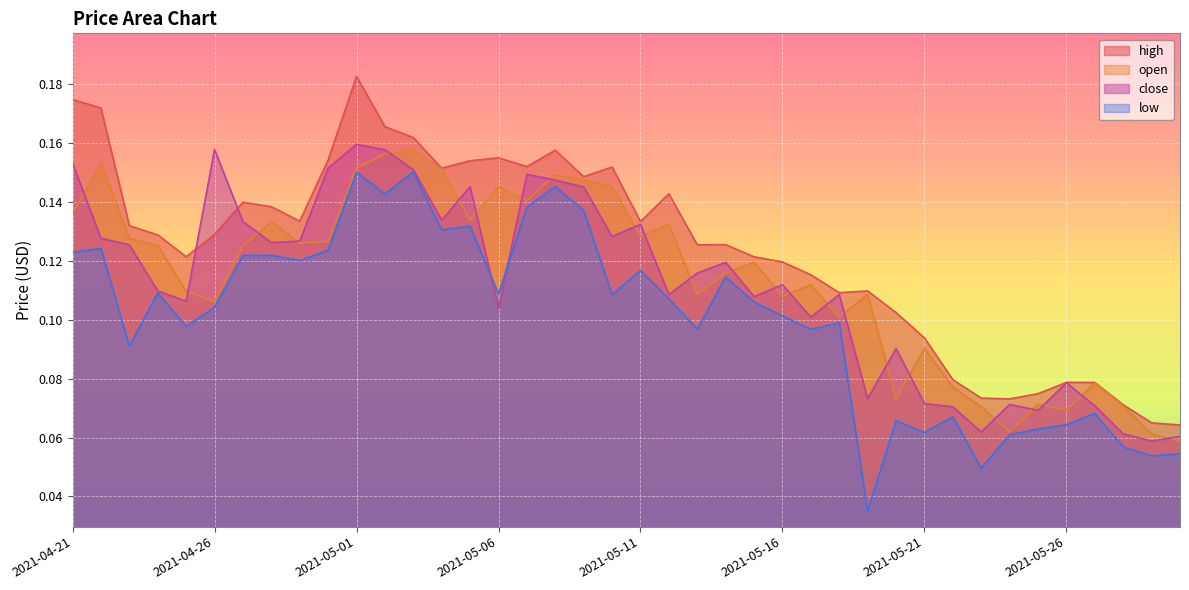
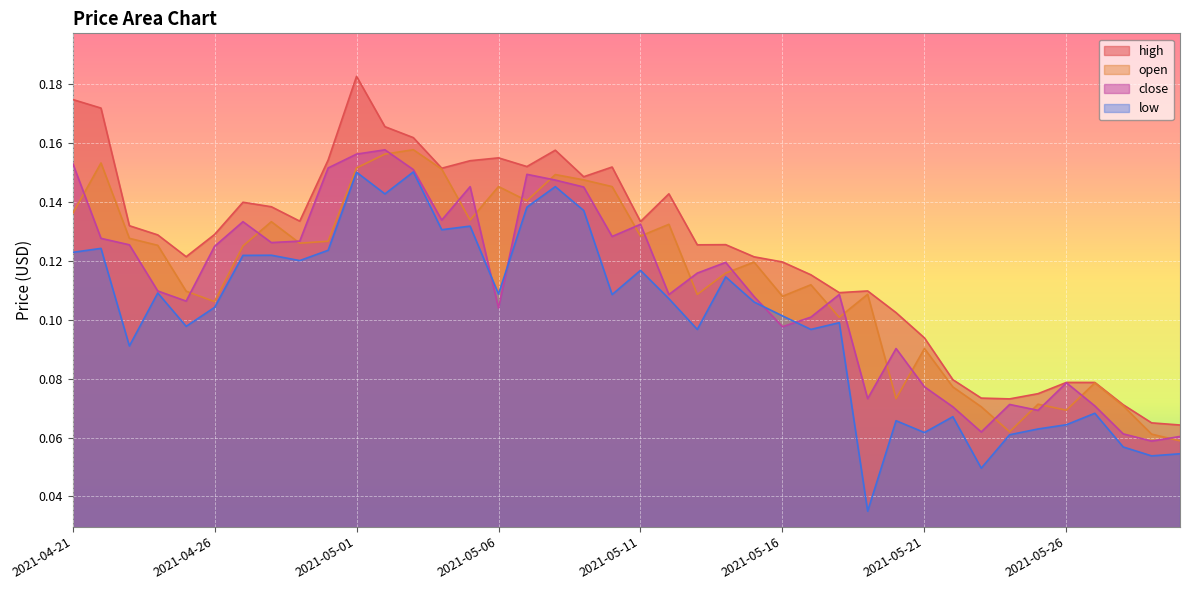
  {
    "close": {
      "2021-04-21": 0.153,
-     "2021-04-26": 0.158,
-     "2021-05-01": 0.160,
+     "2021-04-26": 0.125,
+     "2021-05-01": 0.156,
      "2021-05-06": 0.104,
      "2021-05-11": 0.132,
-     "2021-05-16": 0.112,
-     "2021-05-21": 0.072
+     "2021-05-16": 0.098,
+     "2021-05-21": 0.077
    },
    "low": {
      "2021-04-21": 0.123,
      "2021-04-26": 0.104,
      "2021-05-01": 0.150,
      "2021-05-06": 0.109,
      "2021-05-11": 0.117,
      "2021-05-16": 0.101,
      "2021-05-21": 0.062,
      "2021-05-26": 0.064
    }
  }
